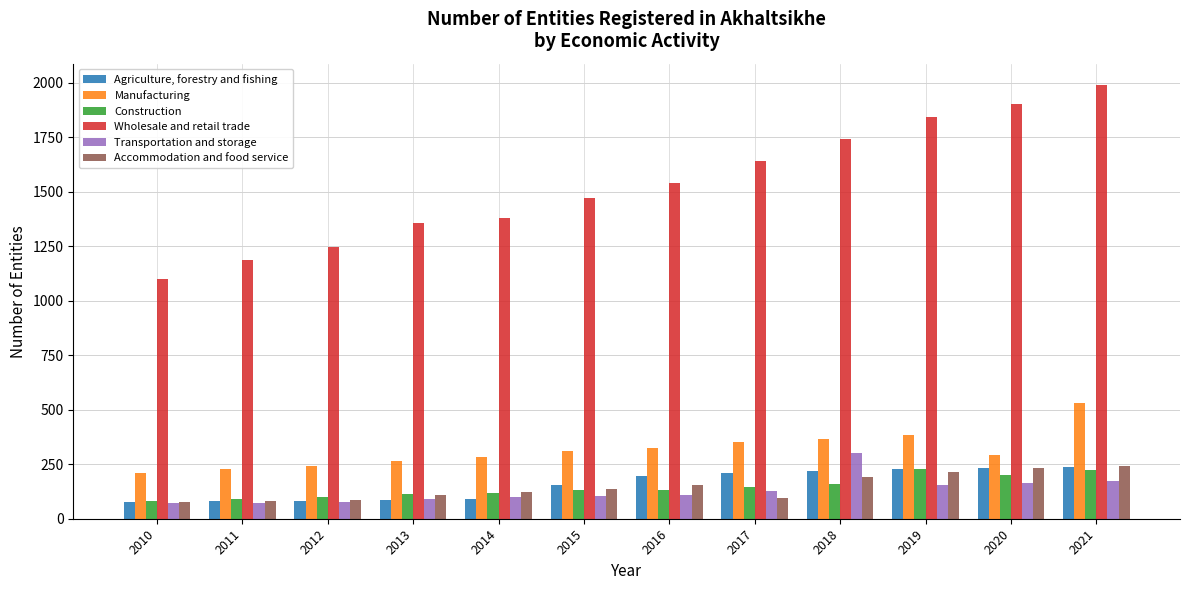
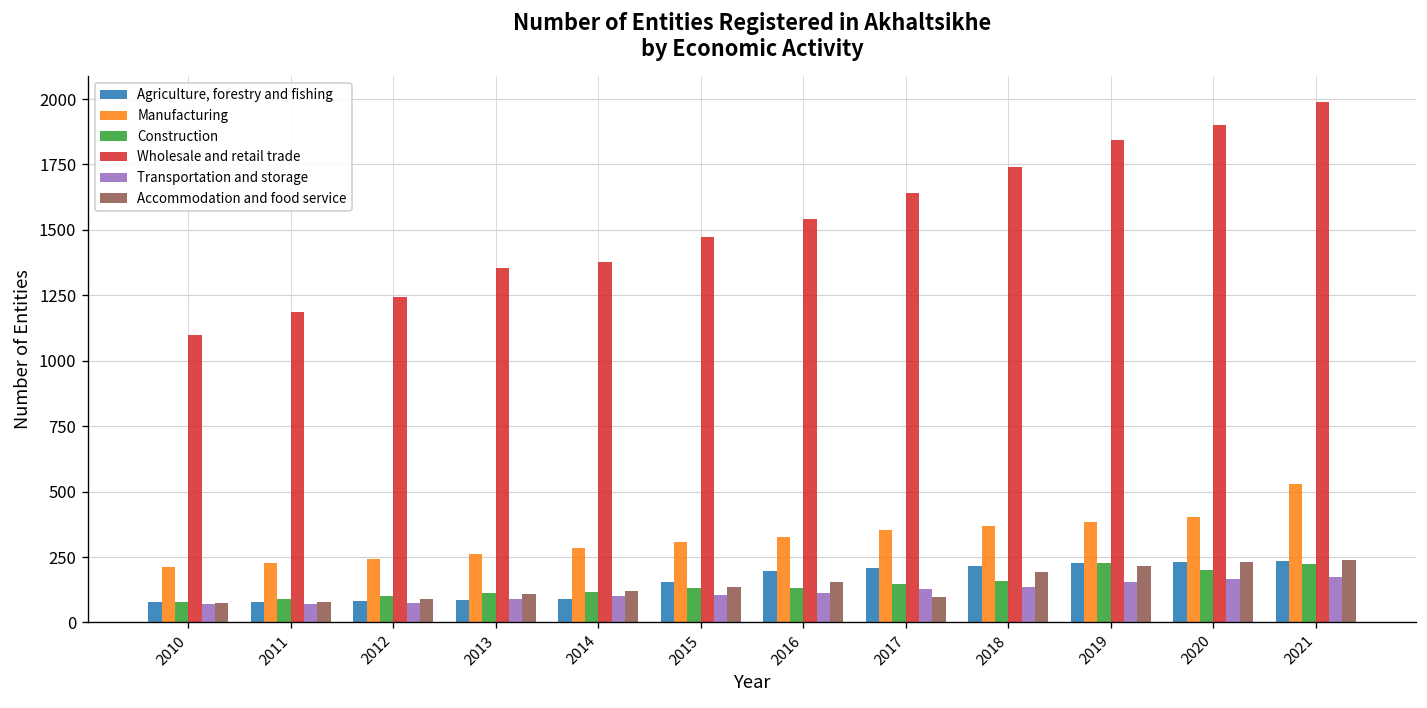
  {
    "Agriculture, forestry and fishing": {
      "2010": 80,
      "2011": 80,
      "2012": 80,
      "2013": 90,
      "2014": 90,
      "2015": 160,
      "2016": 200,
      "2017": 210,
      "2018": 220,
      "2019": 230,
      "2020": 230,
      "2021": 240
    },
    "Manufacturing": {
      "2010": 210,
      "2011": 230,
      "2012": 240,
      "2013": 260,
      "2014": 290,
      "2015": 310,
      "2016": 330,
      "2017": 350,
      "2018": 370,
      "2019": 390,
-     "2020": 290,
+     "2020": 400,
      "2021": 530
    },
    "Construction": {
      "2010": 80,
      "2011": 90,
      "2012": 100,
      "2013": 110,
      "2014": 120,
      "2015": 130,
      "2016": 130,
      "2017": 150,
      "2018": 160,
      "2019": 230,
      "2020": 200,
      "2021": 220
    },
    "Wholesale and retail trade": {
      "2010": 1100,
      "2011": 1190,
      "2012": 1250,
      "2013": 1350,
      "2014": 1380,
      "2015": 1470,
      "2016": 1540,
      "2017": 1640,
      "2018": 1740,
      "2019": 1840,
      "2020": 1900,
      "2021": 1990
    },
    "Transportation and storage": {
      "2010": 70,
      "2011": 70,
      "2012": 80,
      "2013": 90,
      "2014": 100,
      "2015": 110,
      "2016": 110,
      "2017": 130,
-     "2018": 300,
+     "2018": 140,
      "2019": 160,
      "2020": 170,
      "2021": 180
    },
    "Accommodation and food service": {
      "2010": 80,
      "2011": 80,
      "2012": 90,
      "2013": 110,
      "2014": 120,
      "2015": 140,
      "2016": 150,
      "2017": 100,
      "2018": 190,
      "2019": 220,
      "2020": 230,
      "2021": 240
    }
  }
